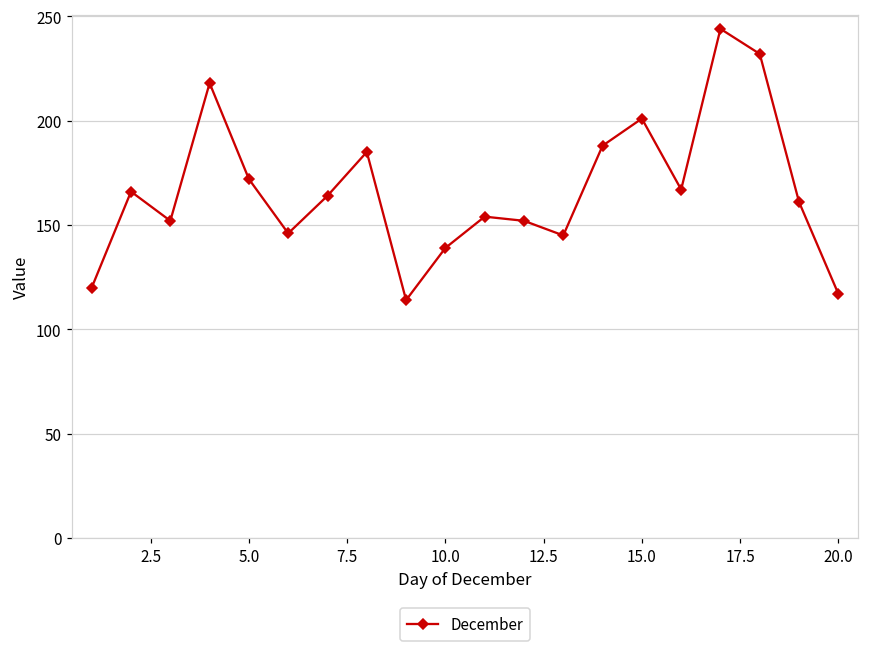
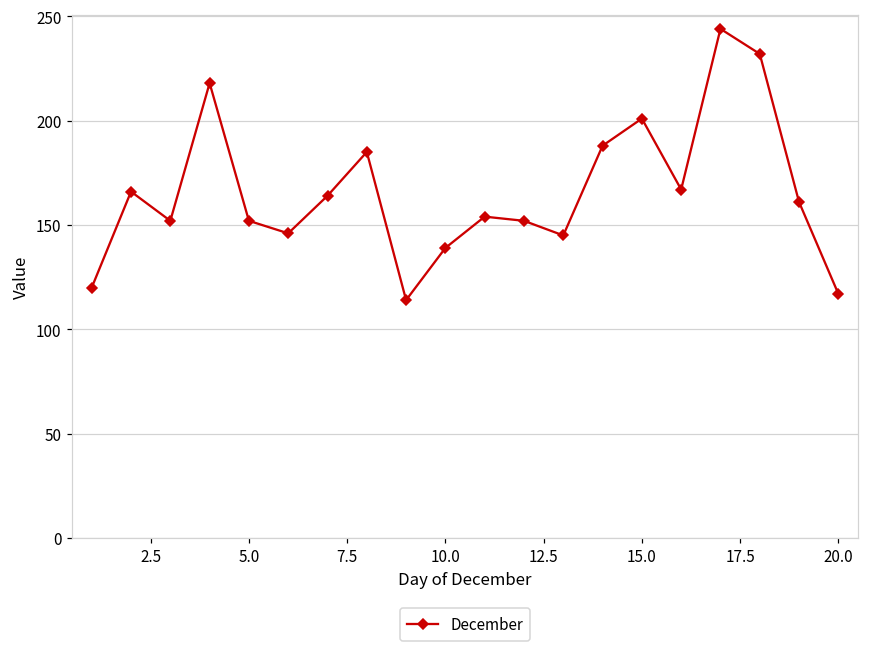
  {
-   "5.0": 172,
+   "5.0": 152,
    "10.0": 139,
    "15.0": 201,
    "20.0": 117
  }
